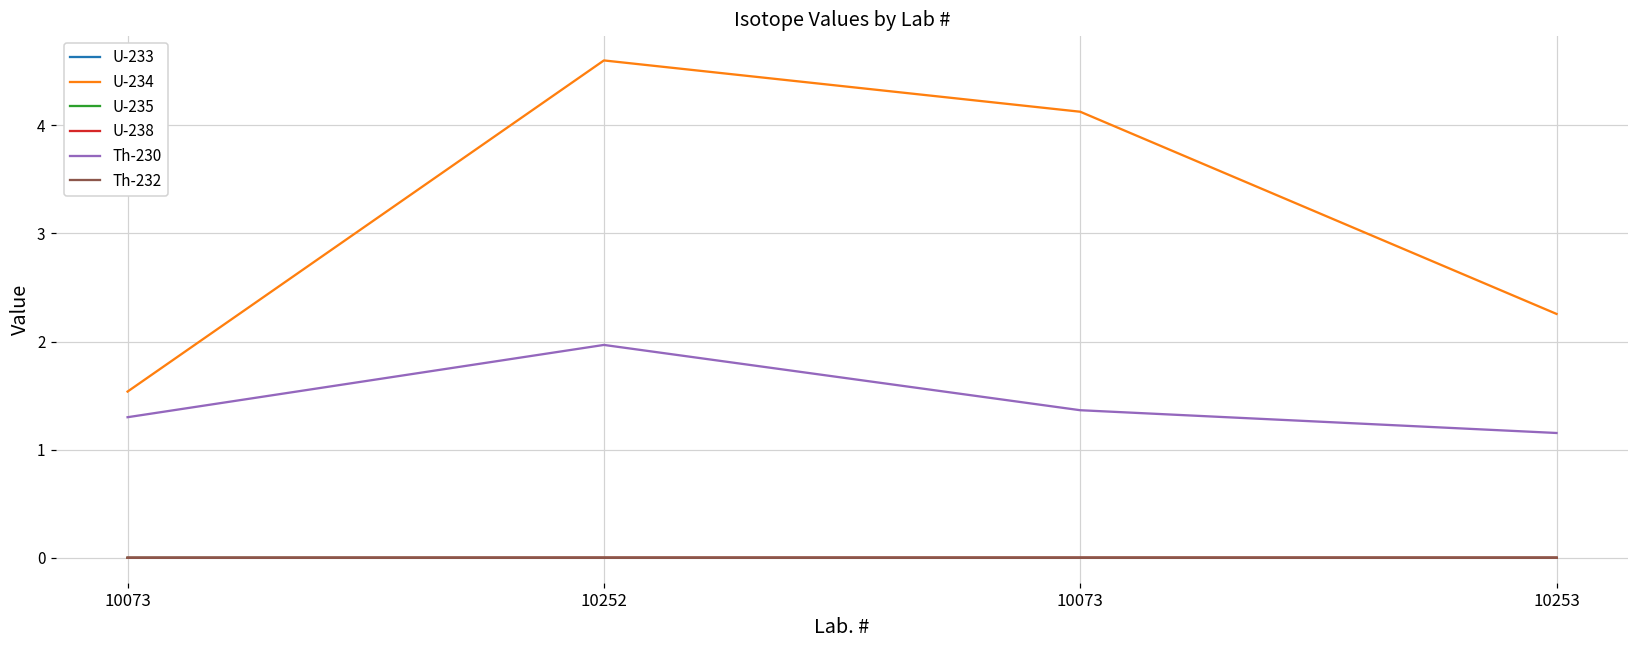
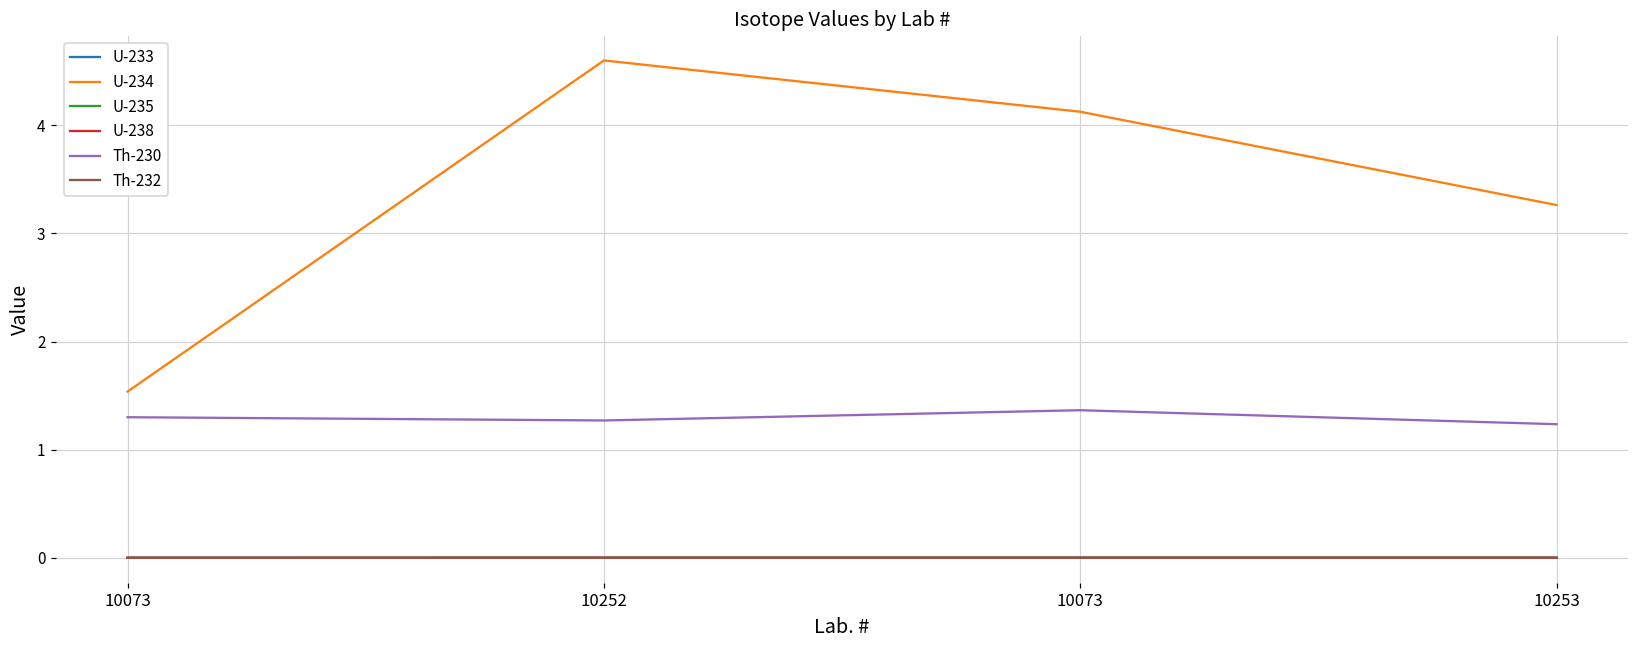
  {
    "Th-232": {
      "10252": 0.0,
      "10253": 0.0
    },
    "U-234": {
      "10252": 4.6,
-     "10253": 2.3
+     "10253": 3.3
    },
    "Th-230": {
-     "10252": 2.0,
-     "10253": 1.15
+     "10252": 1.3,
+     "10253": 1.24
    }
  }
